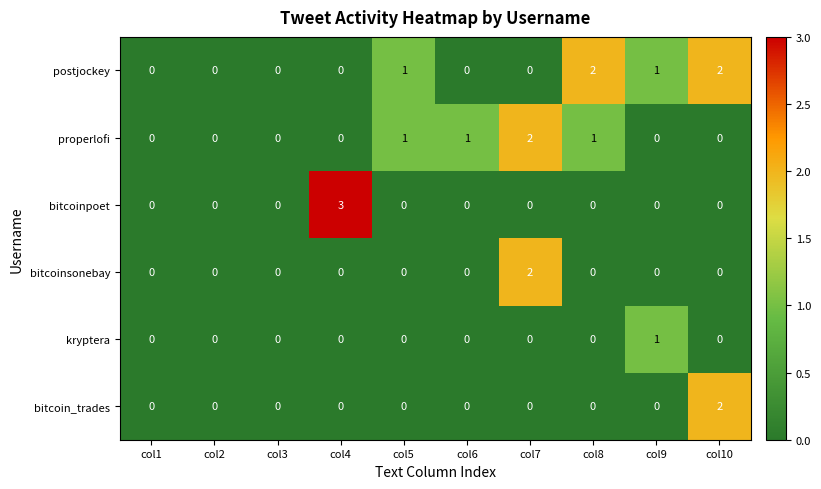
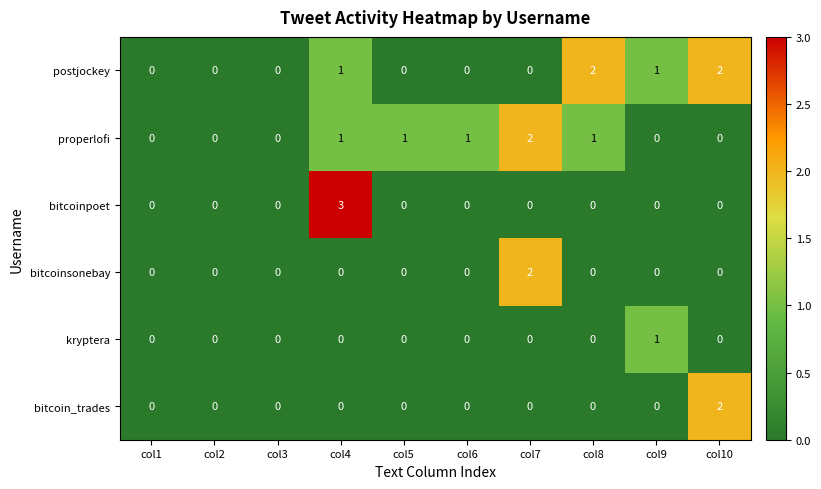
  {
    "postjockey": {
      "col1": 0,
      "col2": 0,
      "col3": 0,
-     "col4": 0,
-     "col5": 1,
+     "col4": 1,
+     "col5": 0,
      "col6": 0,
      "col7": 0,
      "col8": 2,
      "col9": 1,
      "col10": 2
    },
    "properlofi": {
      "col1": 0,
      "col2": 0,
      "col3": 0,
-     "col4": 0,
+     "col4": 1,
      "col5": 1,
      "col6": 1,
      "col7": 2,
      "col8": 1,
      "col9": 0,
      "col10": 0
    },
    "bitcoinpoet": {
      "col1": 0,
      "col2": 0,
      "col3": 0,
      "col4": 3,
      "col5": 0,
      "col6": 0,
      "col7": 0,
      "col8": 0,
      "col9": 0,
      "col10": 0
    },
    "bitcoinsonebay": {
      "col1": 0,
      "col2": 0,
      "col3": 0,
      "col4": 0,
      "col5": 0,
      "col6": 0,
      "col7": 2,
      "col8": 0,
      "col9": 0,
      "col10": 0
    },
    "kryptera": {
      "col1": 0,
      "col2": 0,
      "col3": 0,
      "col4": 0,
      "col5": 0,
      "col6": 0,
      "col7": 0,
      "col8": 0,
      "col9": 1,
      "col10": 0
    },
    "bitcoin_trades": {
      "col1": 0,
      "col2": 0,
      "col3": 0,
      "col4": 0,
      "col5": 0,
      "col6": 0,
      "col7": 0,
      "col8": 0,
      "col9": 0,
      "col10": 2
    }
  }
